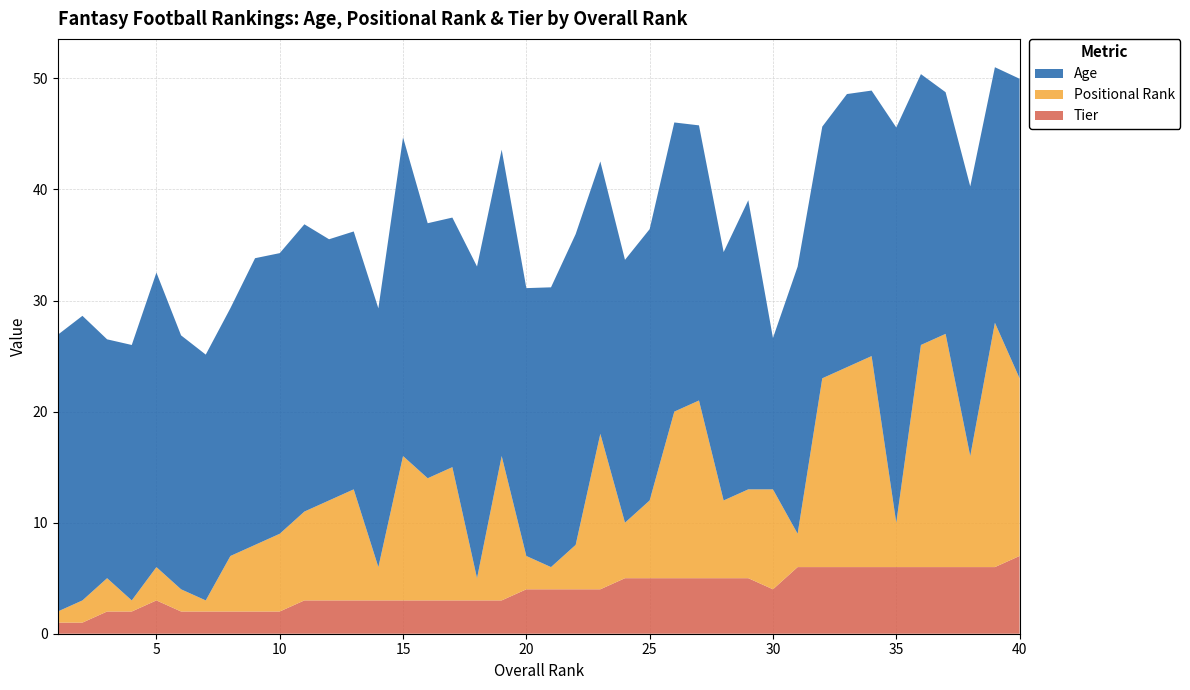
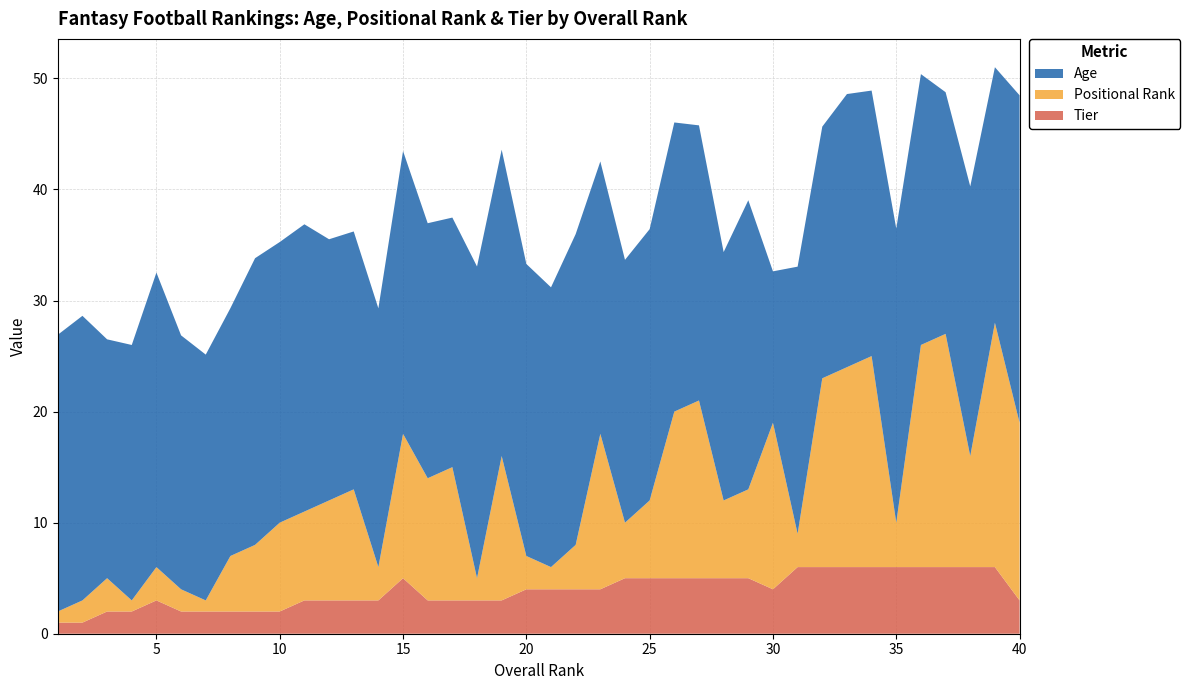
  {
    "Tier": {
      "5": 3,
      "10": 2,
-     "15": 3,
+     "15": 5,
      "20": 4,
      "25": 5,
      "30": 4,
      "35": 6,
-     "40": 7
+     "40": 3
    },
    "Positional Rank": {
-     "10": 7,
-     "30": 9
+     "10": 8,
+     "30": 15
    },
    "Age": {
      "5": 26.5,
      "10": 25.3,
-     "15": 28.7,
-     "20": 24.1,
+     "15": 25.5,
+     "20": 26.3,
      "25": 24.4,
      "30": 13.6,
-     "35": 35.6,
-     "40": 27.0
+     "35": 26.5,
+     "40": 29.5
    }
  }
